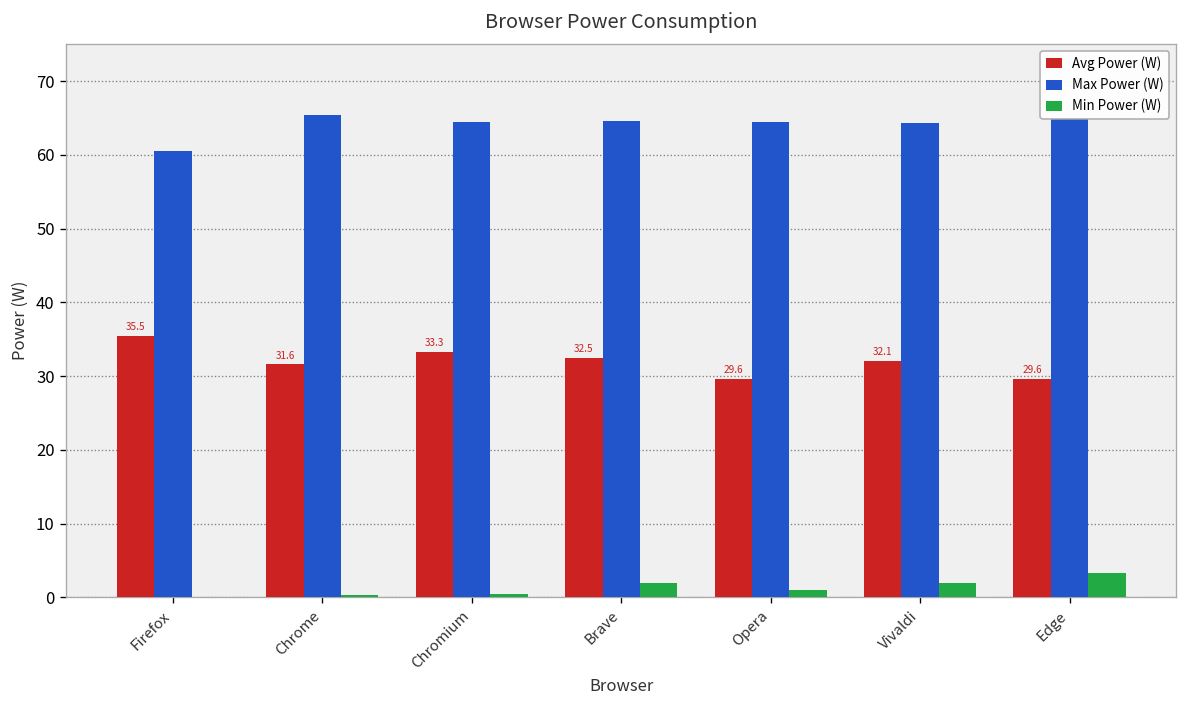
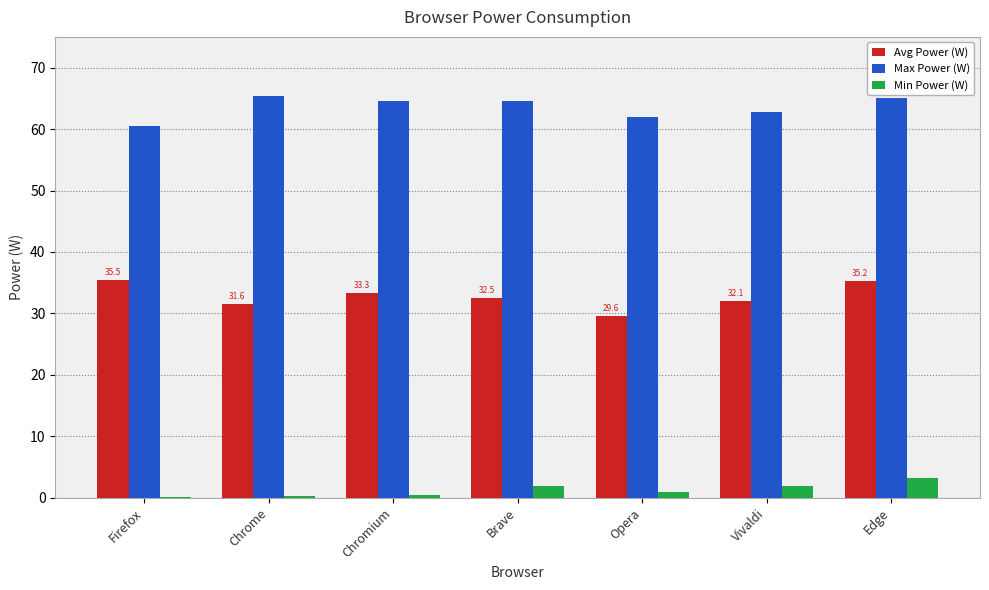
  {
    "Avg Power (W)": {
      "Firefox": 35.5,
      "Chrome": 31.6,
      "Chromium": 33.3,
      "Brave": 32.5,
      "Opera": 29.6,
      "Vivaldi": 32.1,
-     "Edge": 29.6
+     "Edge": 35.2
    },
    "Max Power (W)": {
      "Firefox": 61,
      "Chrome": 65,
      "Chromium": 64,
      "Brave": 65,
-     "Opera": 65,
-     "Vivaldi": 64,
+     "Opera": 62,
+     "Vivaldi": 63,
      "Edge": 65
    },
    "Min Power (W)": {
      "Chromium": 0,
      "Brave": 2,
      "Opera": 1,
      "Vivaldi": 2,
      "Edge": 3
    }
  }
